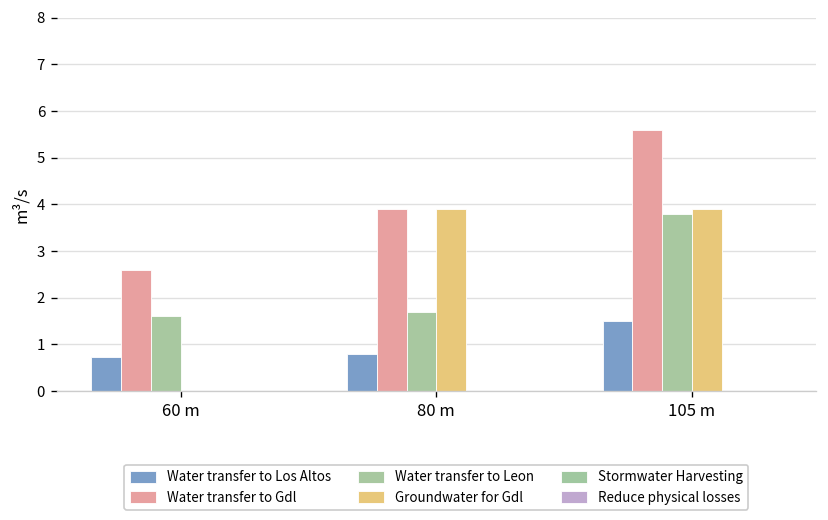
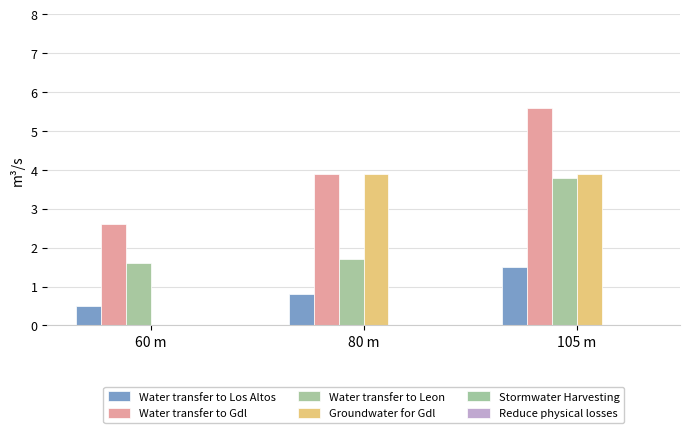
  {
    "Water transfer to Los Altos": {
-     "60 m": 0.7,
+     "60 m": 0.5,
      "80 m": 0.8,
      "105 m": 1.5
    },
    "Reduce physical losses": {
      "60 m": 0.0,
      "80 m": 0.0,
      "105 m": 0.0
    }
  }
